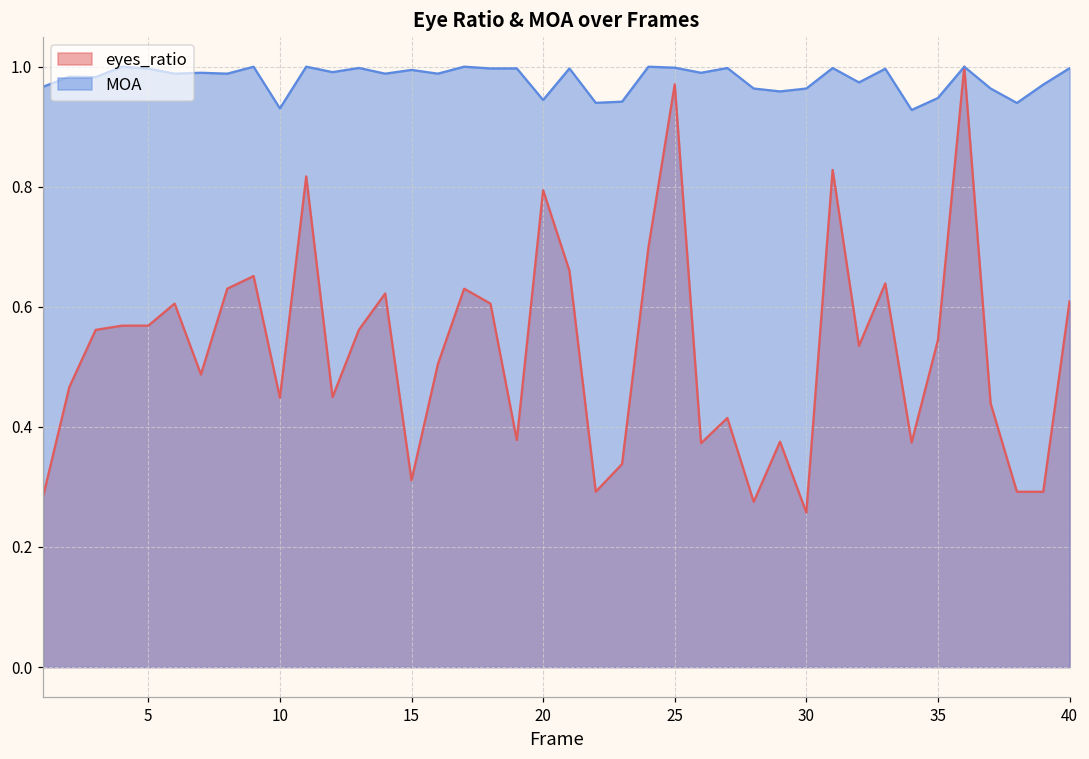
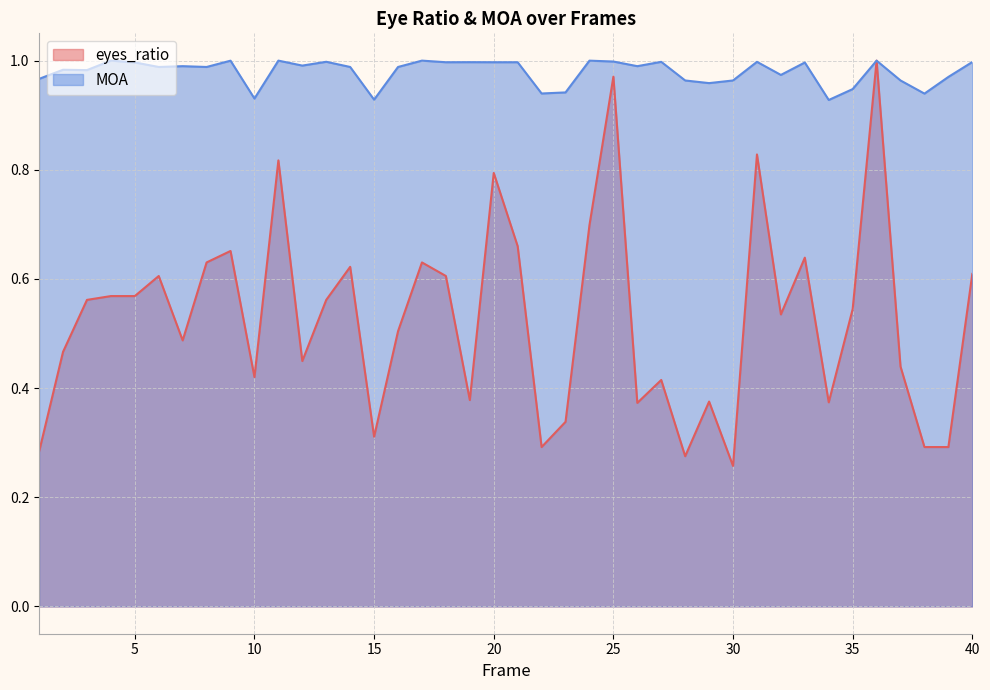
  {
    "eyes_ratio": {
      "5": 0.57,
-     "10": 0.45,
+     "10": 0.42,
      "15": 0.31,
      "20": 0.79,
      "25": 0.97,
      "30": 0.26,
      "35": 0.54,
      "40": 0.61
    },
    "MOA": {
      "10": 0.93,
-     "15": 0.99,
-     "20": 0.94,
+     "15": 0.93,
+     "20": 1.00,
      "25": 1.00,
      "30": 0.96,
      "35": 0.95,
      "40": 1.00
    }
  }
